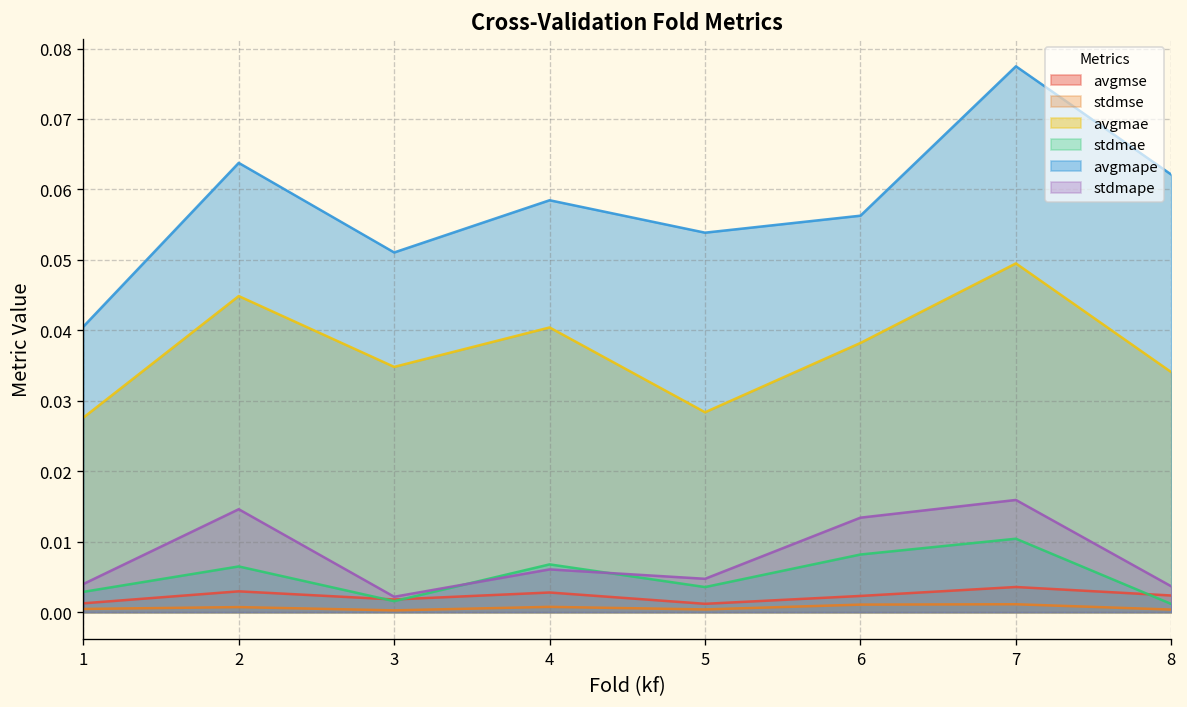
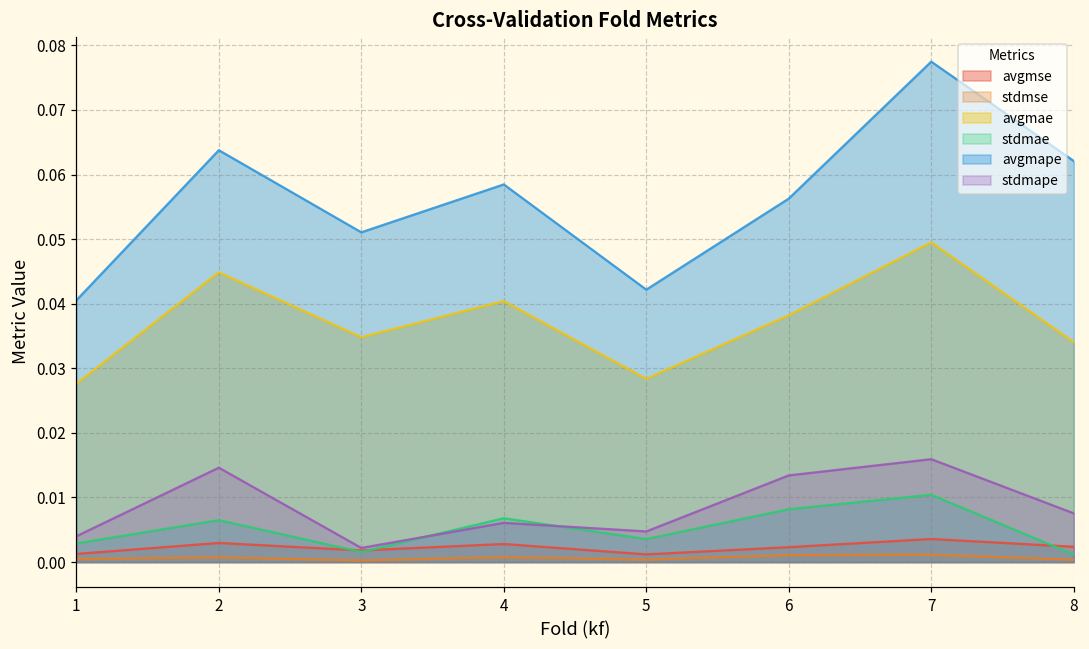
  {
    "stdmae": {
      "1": 0.003,
      "2": 0.006,
      "4": 0.007,
      "5": 0.004,
      "6": 0.008,
      "7": 0.010,
      "8": 0.001
    },
    "avgmape": {
      "1": 0.041,
      "2": 0.064,
      "3": 0.051,
      "4": 0.058,
-     "5": 0.054,
+     "5": 0.042,
      "6": 0.056,
      "7": 0.077,
      "8": 0.062
    },
    "stdmape": {
      "1": 0.004,
      "2": 0.015,
      "4": 0.006,
      "5": 0.005,
      "6": 0.013,
      "7": 0.016,
-     "8": 0.004
+     "8": 0.008
    }
  }
